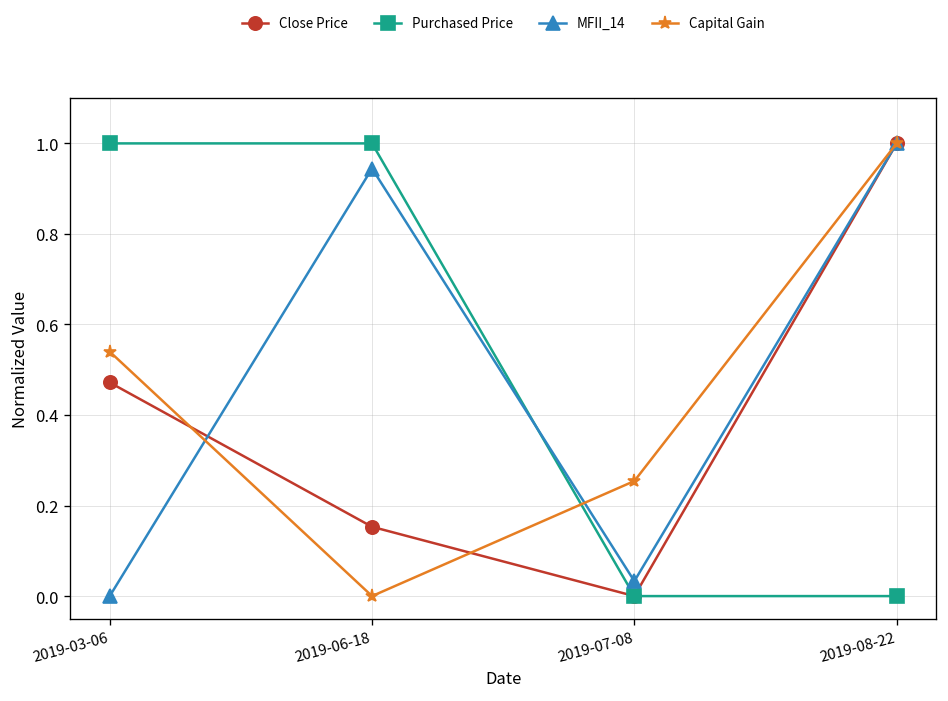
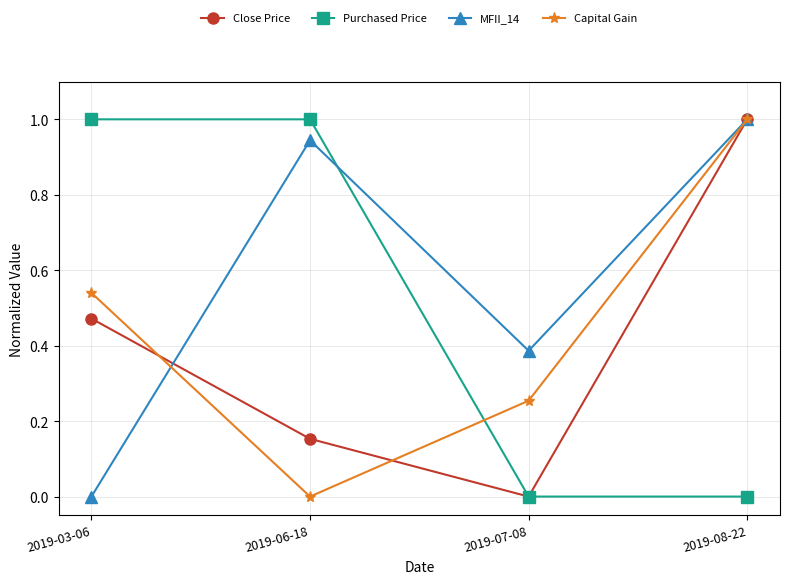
  {
    "Close Price": {
      "2019-03-06": 0.47,
      "2019-06-18": 0.15
    },
    "Purchased Price": {
      "2019-03-06": 1.00,
      "2019-06-18": 1.00,
      "2019-08-22": 0.00
    },
    "MFII_14": {
      "2019-03-06": 0.00,
      "2019-06-18": 0.94,
-     "2019-07-08": 0.03
+     "2019-07-08": 0.39
    },
    "Capital Gain": {
      "2019-03-06": 0.54,
      "2019-06-18": 0.00,
      "2019-07-08": 0.25
    }
  }
